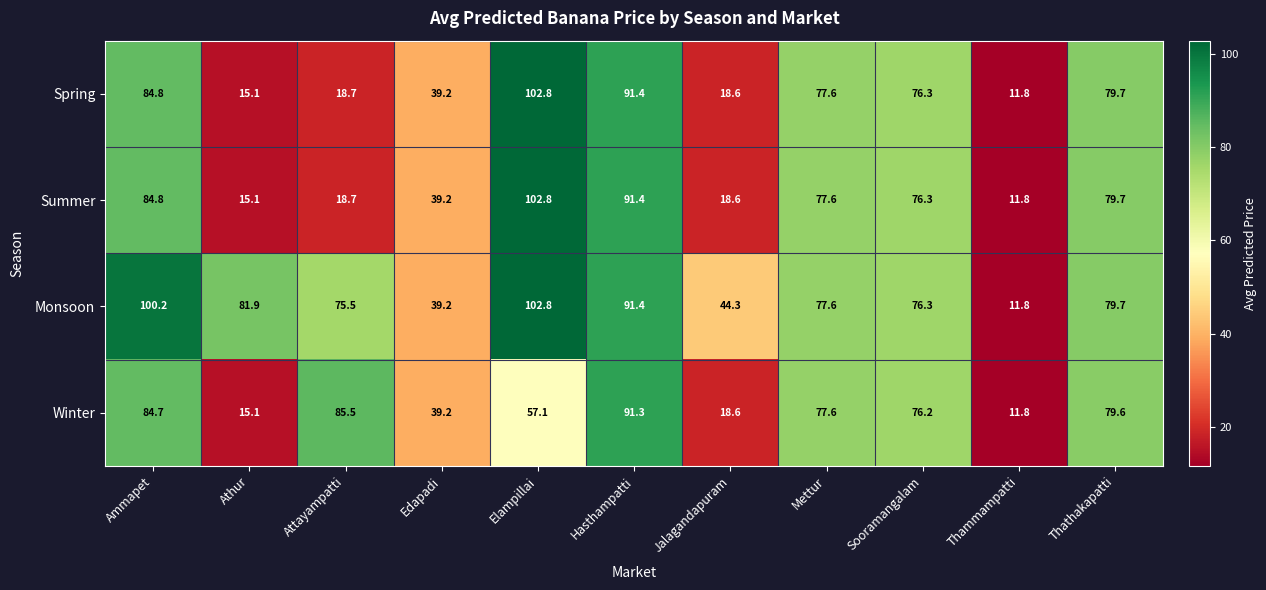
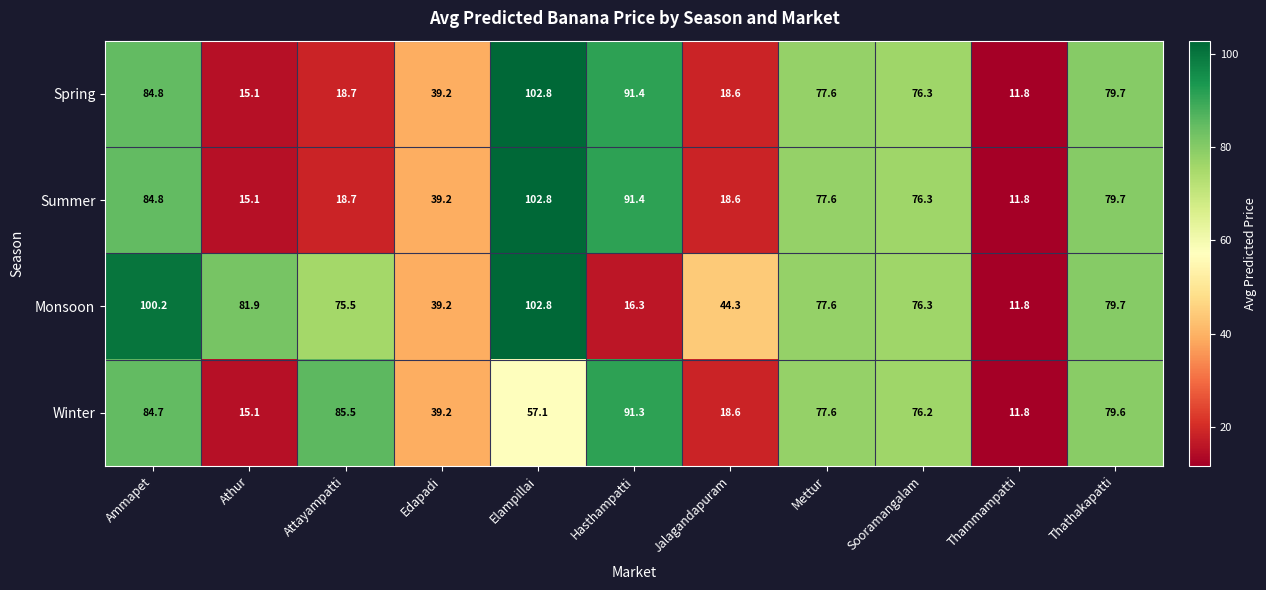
  {
    "Spring": {
      "Ammapet": 84.8,
      "Athur": 15.1,
      "Attayampatti": 18.7,
      "Edapadi": 39.2,
      "Elampillai": 102.8,
      "Hasthampatti": 91.4,
      "Jalagandapuram": 18.6,
      "Mettur": 77.6,
      "Sooramangalam": 76.3,
      "Thammampatti": 11.8,
      "Thathakapatti": 79.7
    },
    "Summer": {
      "Ammapet": 84.8,
      "Athur": 15.1,
      "Attayampatti": 18.7,
      "Edapadi": 39.2,
      "Elampillai": 102.8,
      "Hasthampatti": 91.4,
      "Jalagandapuram": 18.6,
      "Mettur": 77.6,
      "Sooramangalam": 76.3,
      "Thammampatti": 11.8,
      "Thathakapatti": 79.7
    },
    "Monsoon": {
      "Ammapet": 100.2,
      "Athur": 81.9,
      "Attayampatti": 75.5,
      "Edapadi": 39.2,
      "Elampillai": 102.8,
-     "Hasthampatti": 91.4,
+     "Hasthampatti": 16.3,
      "Jalagandapuram": 44.3,
      "Mettur": 77.6,
      "Sooramangalam": 76.3,
      "Thammampatti": 11.8,
      "Thathakapatti": 79.7
    },
    "Winter": {
      "Ammapet": 84.7,
      "Athur": 15.1,
      "Attayampatti": 85.5,
      "Edapadi": 39.2,
      "Elampillai": 57.1,
      "Hasthampatti": 91.3,
      "Jalagandapuram": 18.6,
      "Mettur": 77.6,
      "Sooramangalam": 76.2,
      "Thammampatti": 11.8,
      "Thathakapatti": 79.6
    }
  }
